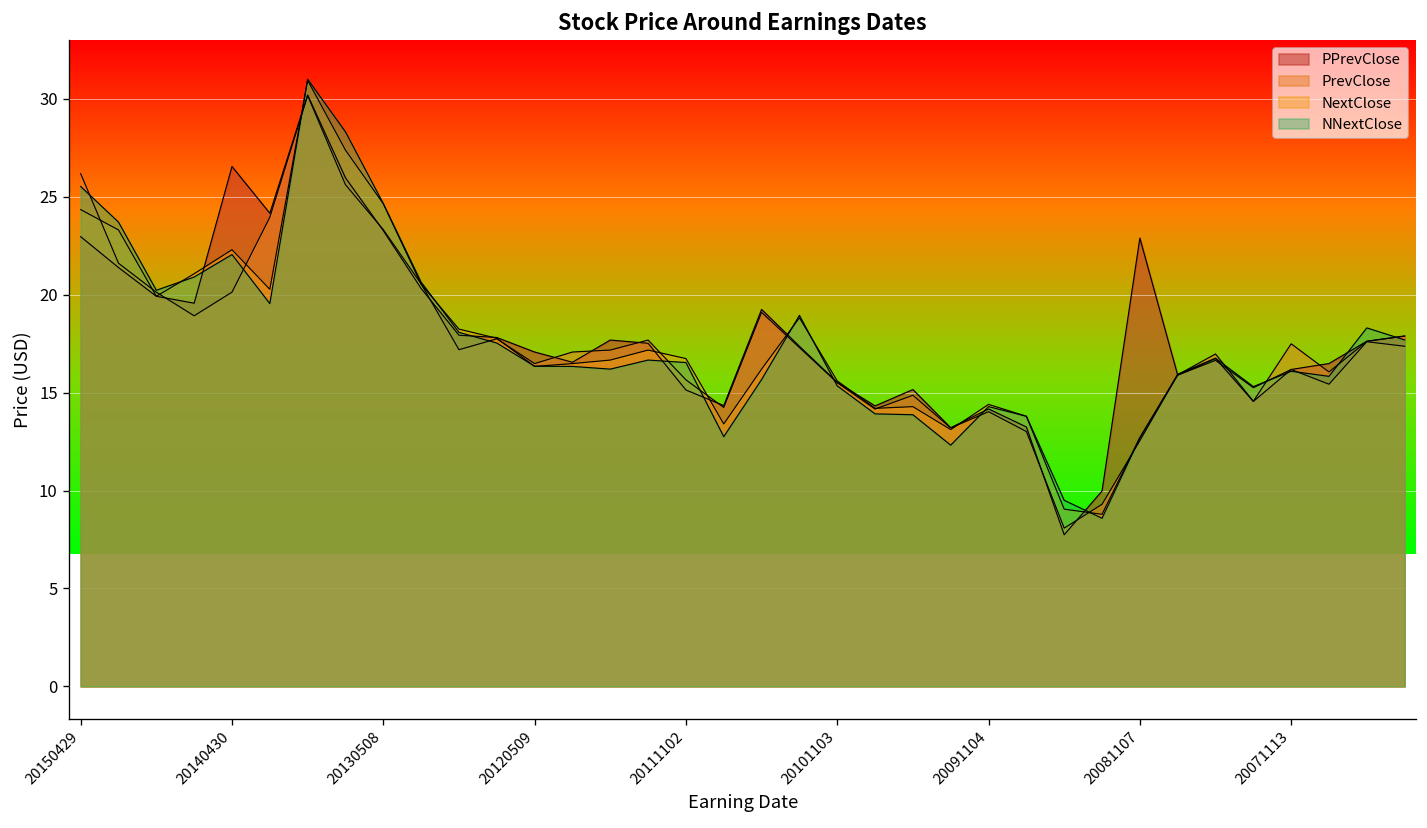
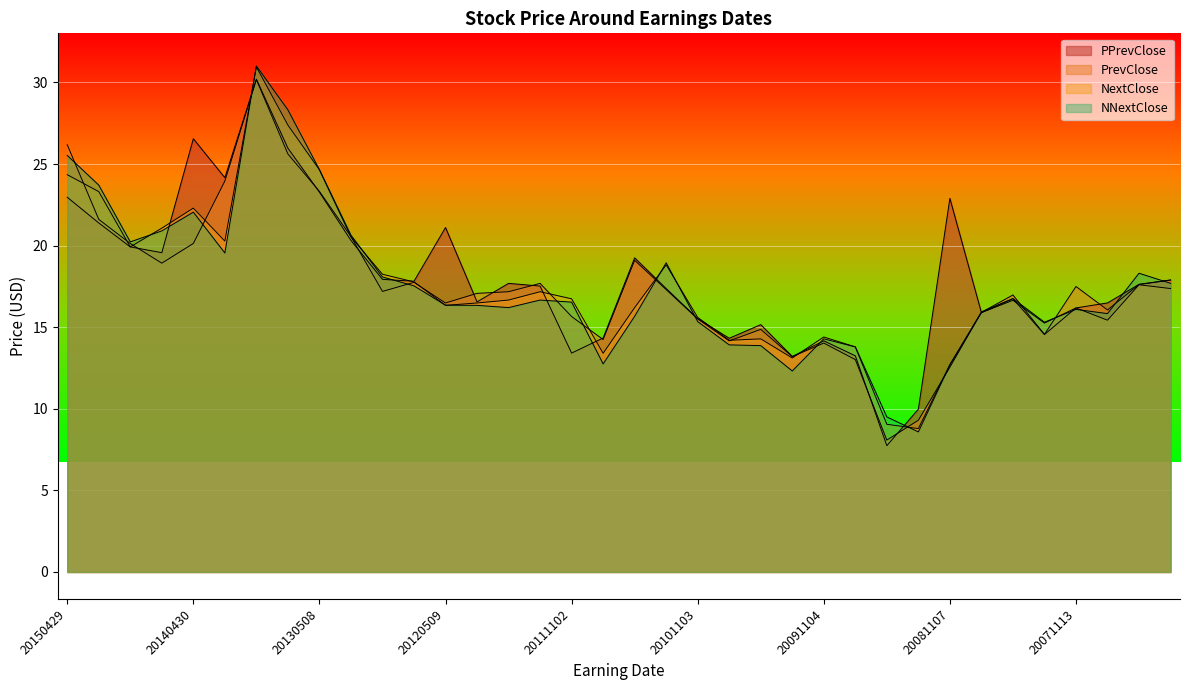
  {
    "PPrevClose": {
      "20150429": 23.0,
      "20140430": 26.6,
-     "20120509": 17.1,
-     "20111102": 15.1,
+     "20120509": 21.1,
+     "20111102": 13.4,
      "20081107": 22.9
    },
    "NNextClose": {
      "20150429": 25.5,
      "20140430": 22.1,
      "20111102": 16.5,
      "20101103": 15.3
    }
  }
